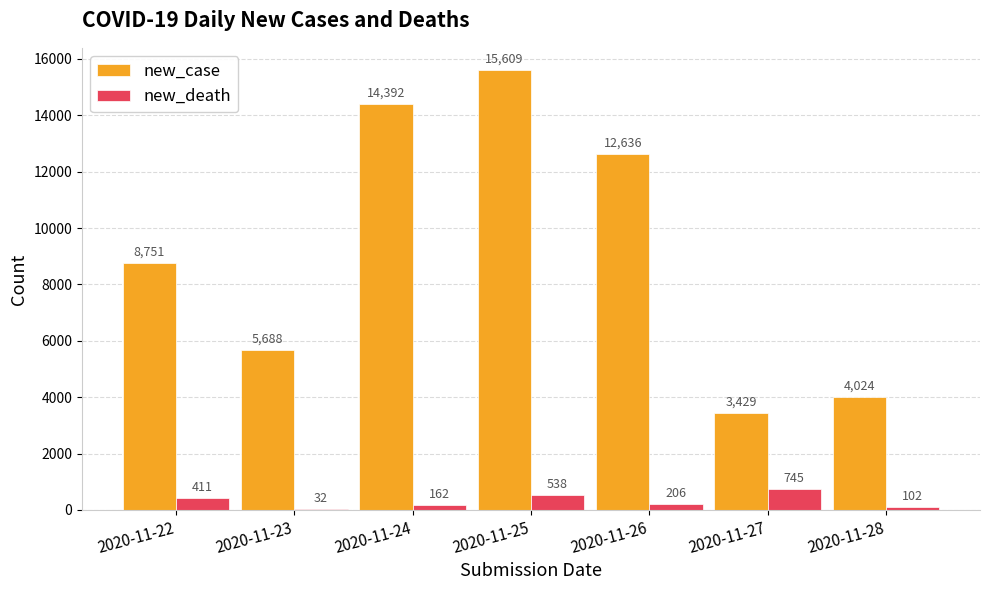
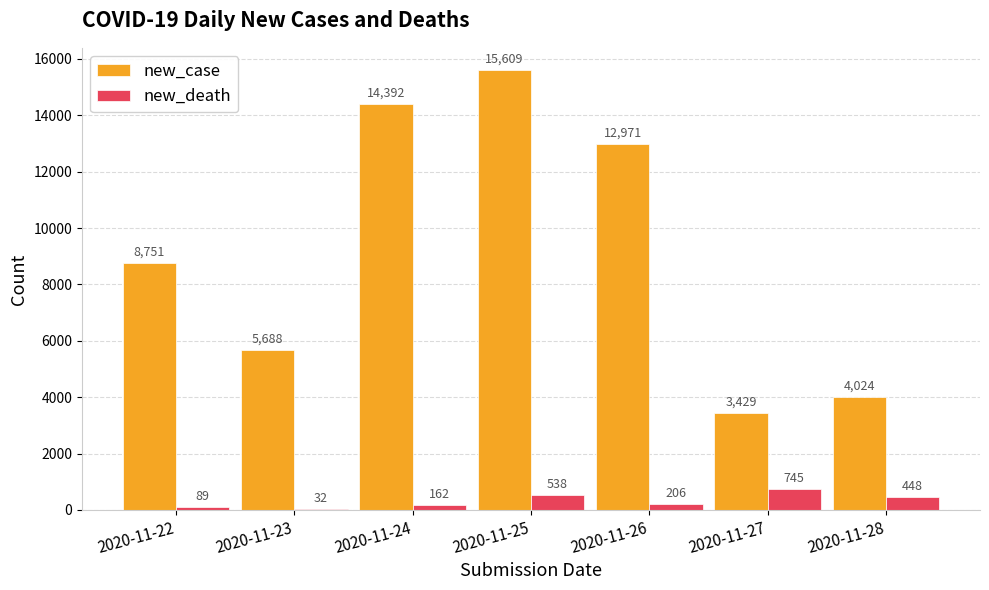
  {
    "new_case": {
      "2020-11-22": "8,751",
      "2020-11-23": "5,688",
      "2020-11-24": "14,392",
      "2020-11-25": "15,609",
-     "2020-11-26": "12,636",
+     "2020-11-26": "12,971",
      "2020-11-27": "3,429",
      "2020-11-28": "4,024"
    },
    "new_death": {
-     "2020-11-22": "411",
+     "2020-11-22": "89",
      "2020-11-23": "32",
      "2020-11-24": "162",
      "2020-11-25": "538",
      "2020-11-26": "206",
      "2020-11-27": "745",
-     "2020-11-28": "102"
+     "2020-11-28": "448"
    }
  }
